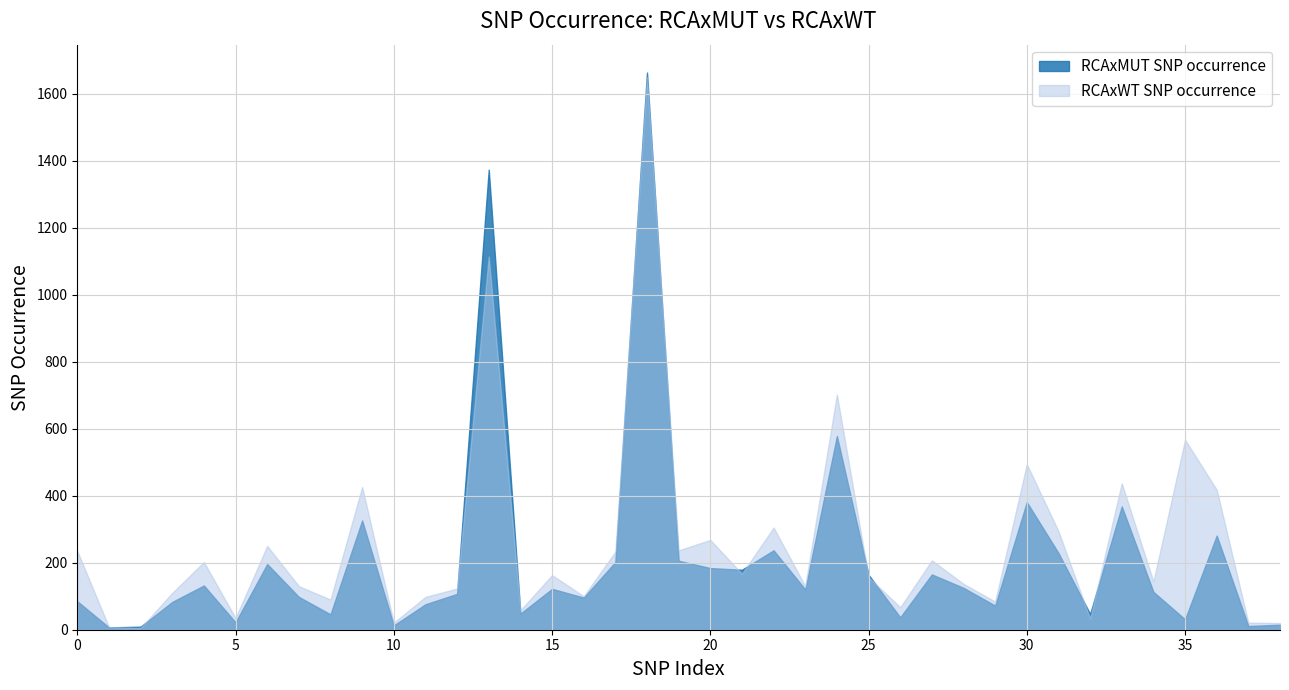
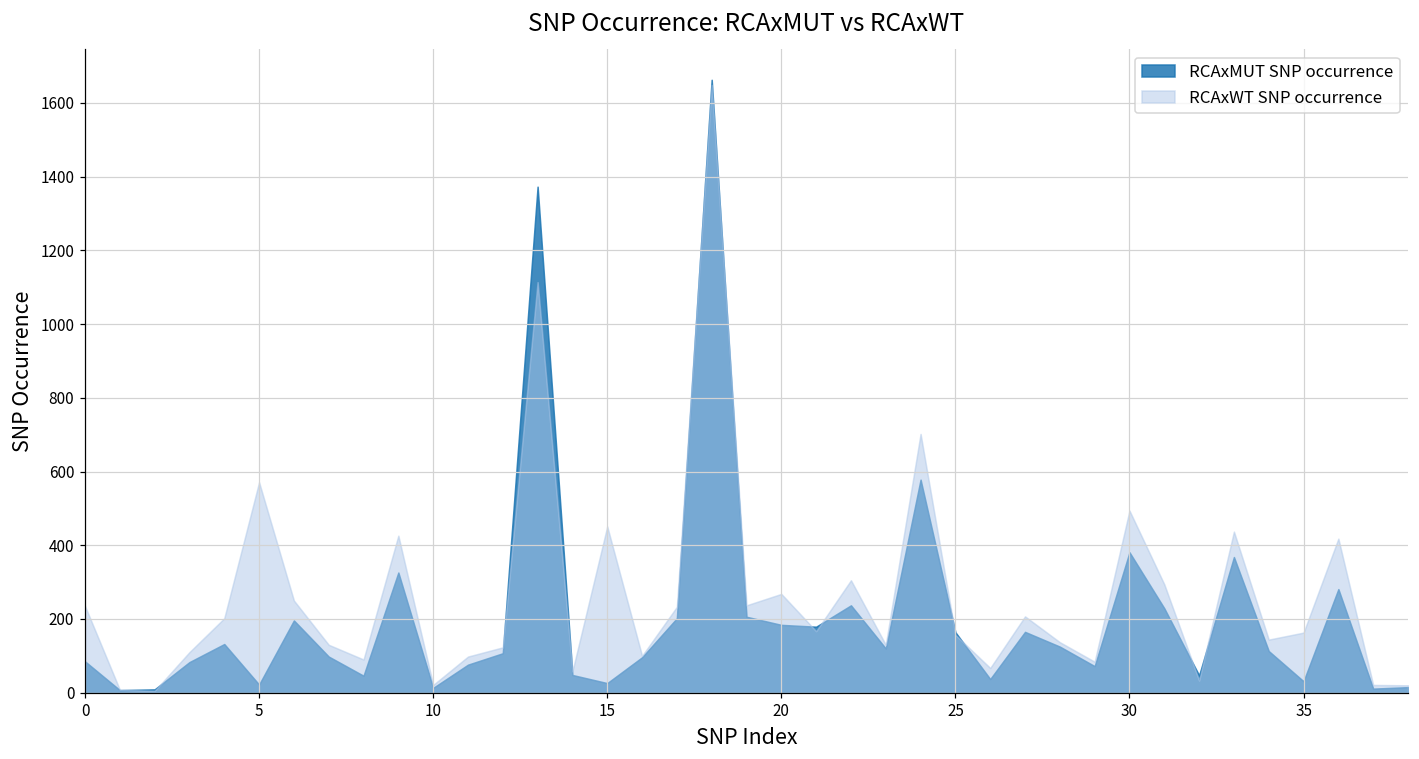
  {
    "RCAxMUT SNP occurrence": {
      "0": 90,
      "5": 20,
      "10": 10,
-     "15": 120,
+     "15": 30,
      "20": 180,
      "30": 380,
      "35": 30
    },
    "RCAxWT SNP occurrence": {
      "0": 240,
-     "5": 40,
+     "5": 570,
      "10": 20,
-     "15": 160,
+     "15": 450,
      "20": 270,
      "30": 490,
-     "35": 570
+     "35": 160
    }
  }
